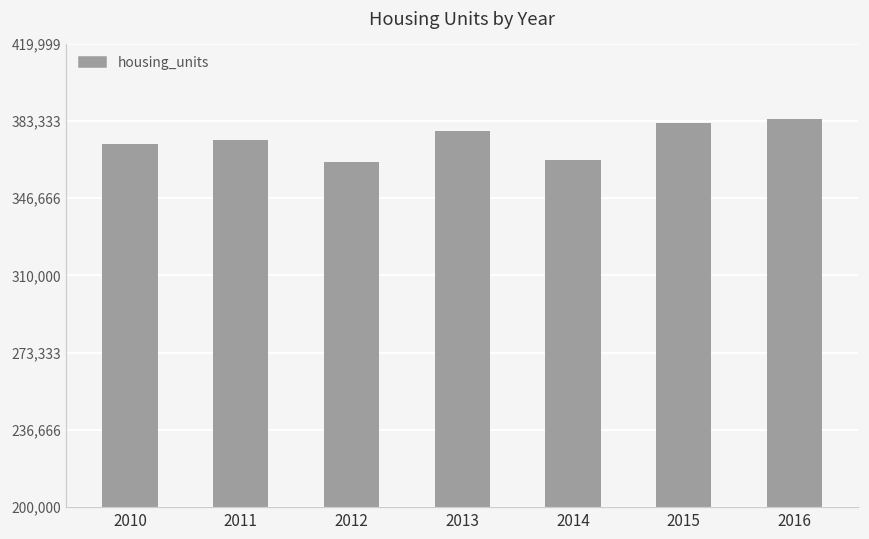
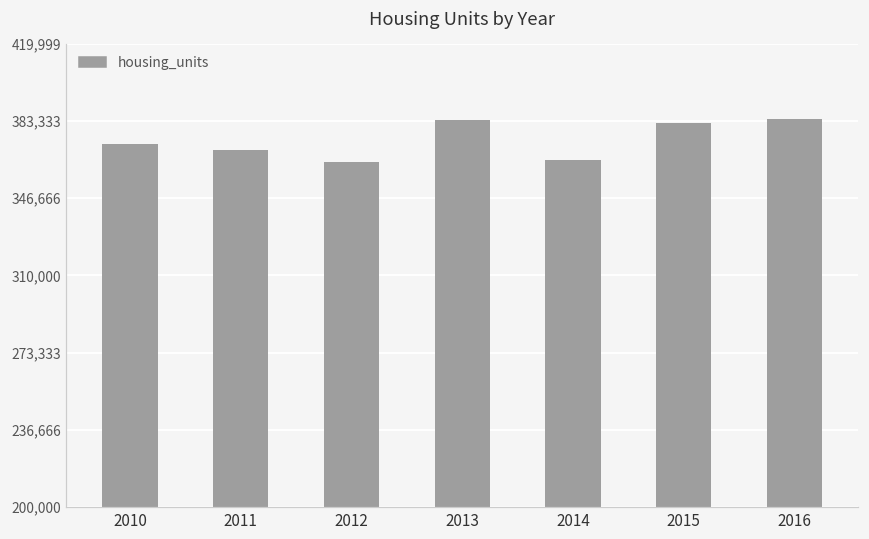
  {
    "2010": "373,000",
-   "2011": "375,000",
+   "2011": "370,000",
    "2012": "364,000",
-   "2013": "378,000",
+   "2013": "384,000",
    "2014": "365,000",
    "2015": "382,000",
    "2016": "384,000"
  }
